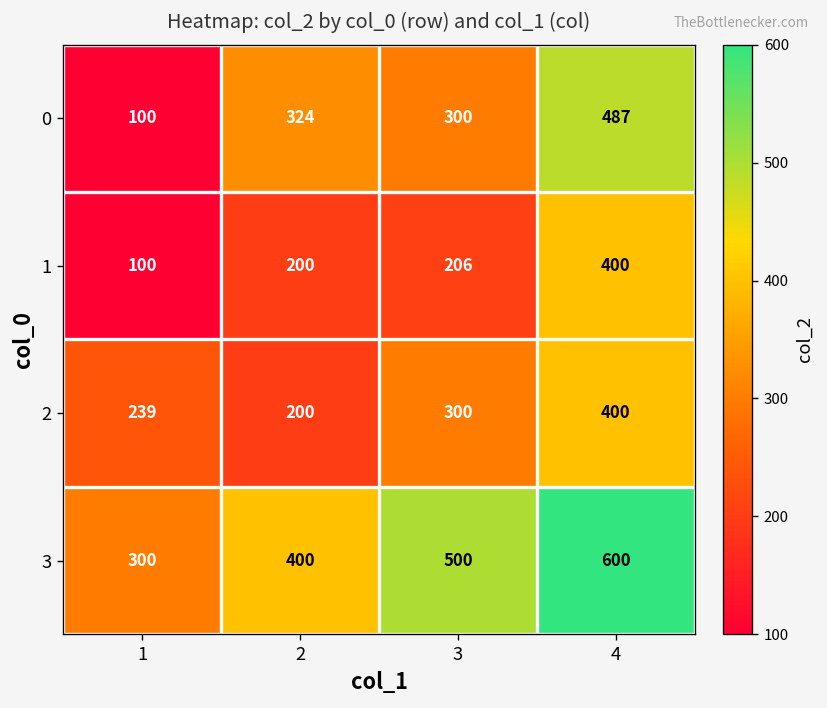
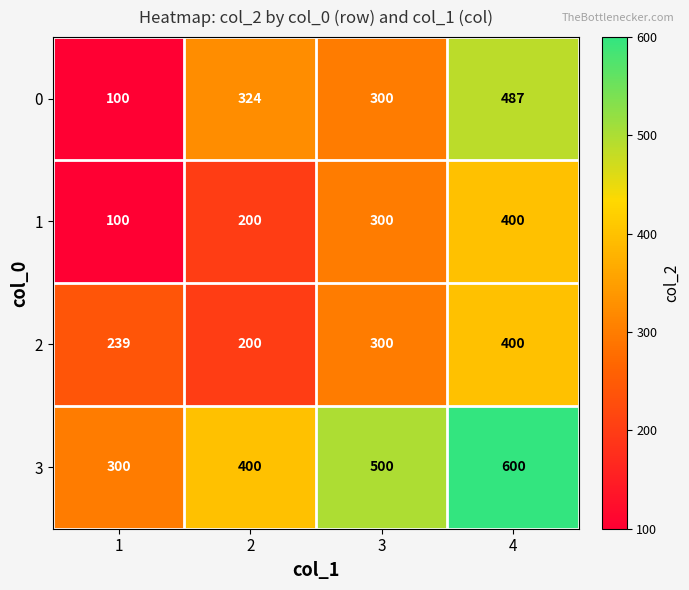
  {
    "0": {
      "1": 100,
      "2": 324,
      "3": 300,
      "4": 487
    },
    "1": {
      "1": 100,
      "2": 200,
-     "3": 206,
+     "3": 300,
      "4": 400
    },
    "2": {
      "1": 239,
      "2": 200,
      "3": 300,
      "4": 400
    },
    "3": {
      "1": 300,
      "2": 400,
      "3": 500,
      "4": 600
    }
  }
